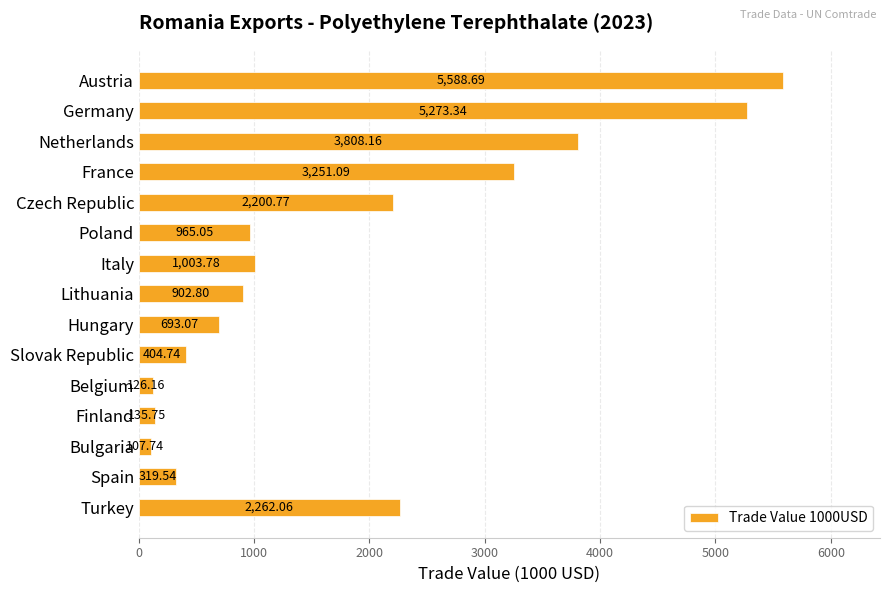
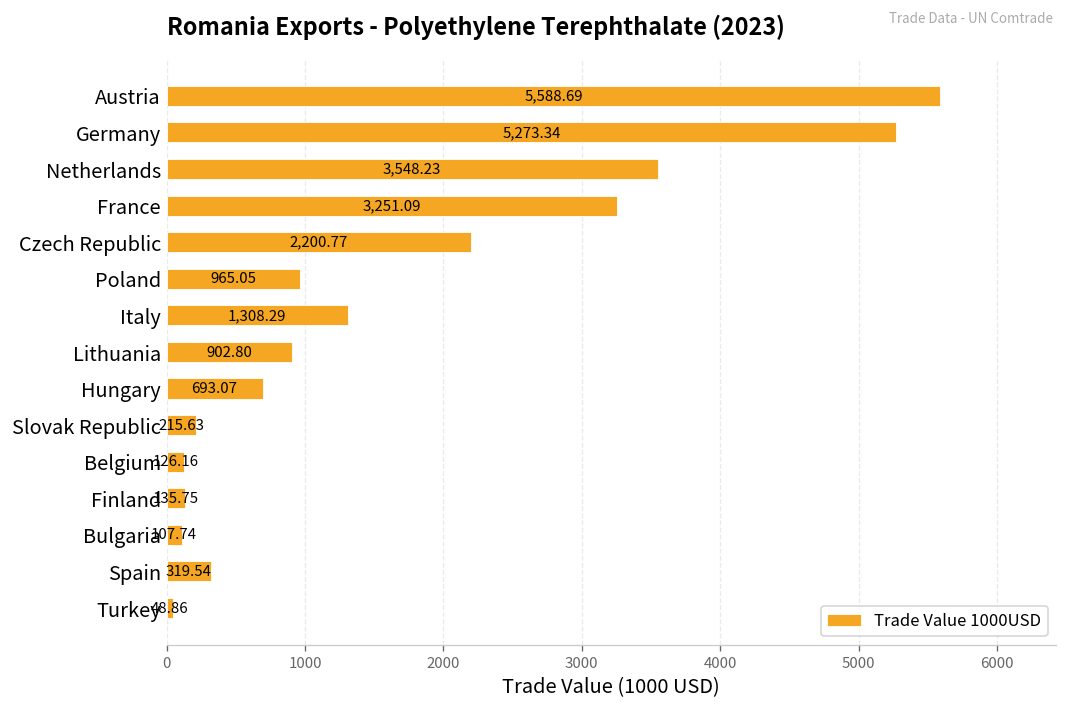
  {
    "Austria": "5,588.69",
    "Germany": "5,273.34",
-   "Netherlands": "3,808.16",
+   "Netherlands": "3,548.23",
    "France": "3,251.09",
    "Czech Republic": "2,200.77",
    "Poland": "965.05",
-   "Italy": "1,003.78",
+   "Italy": "1,308.29",
    "Lithuania": "902.80",
    "Hungary": "693.07",
-   "Slovak Republic": "404.74",
+   "Slovak Republic": "215.63",
    "Belgium": "126.16",
    "Finland": "135.75",
    "Bulgaria": "107.74",
    "Spain": "319.54",
-   "Turkey": "2,262.06"
+   "Turkey": "48.86"
  }
